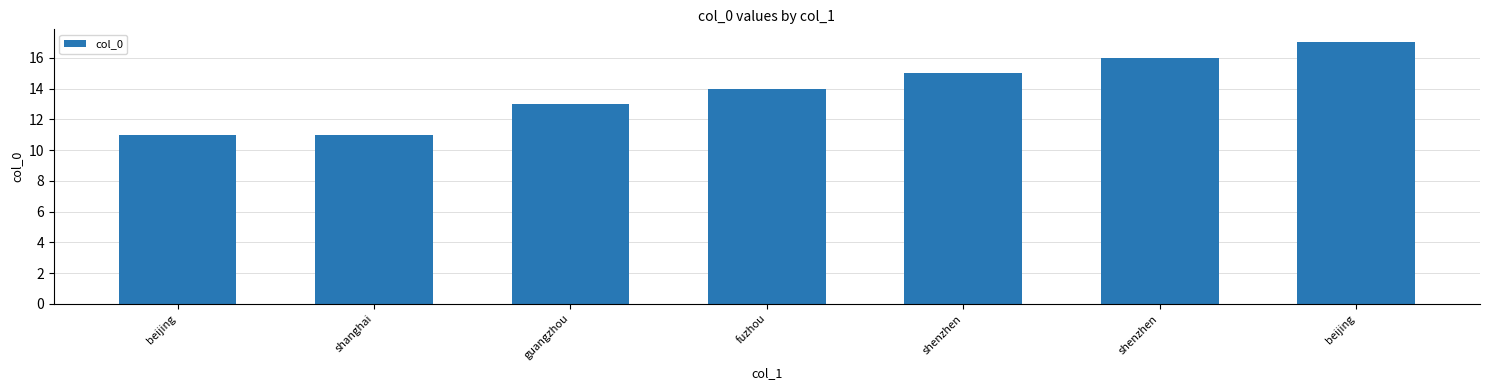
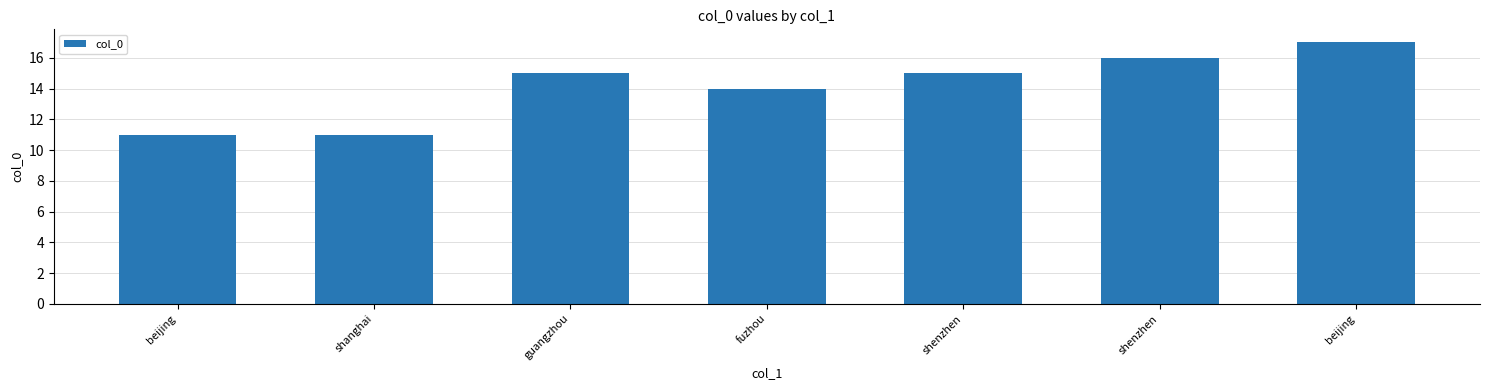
  {
    "shanghai": 11,
-   "guangzhou": 13,
+   "guangzhou": 15,
    "fuzhou": 14
  }
